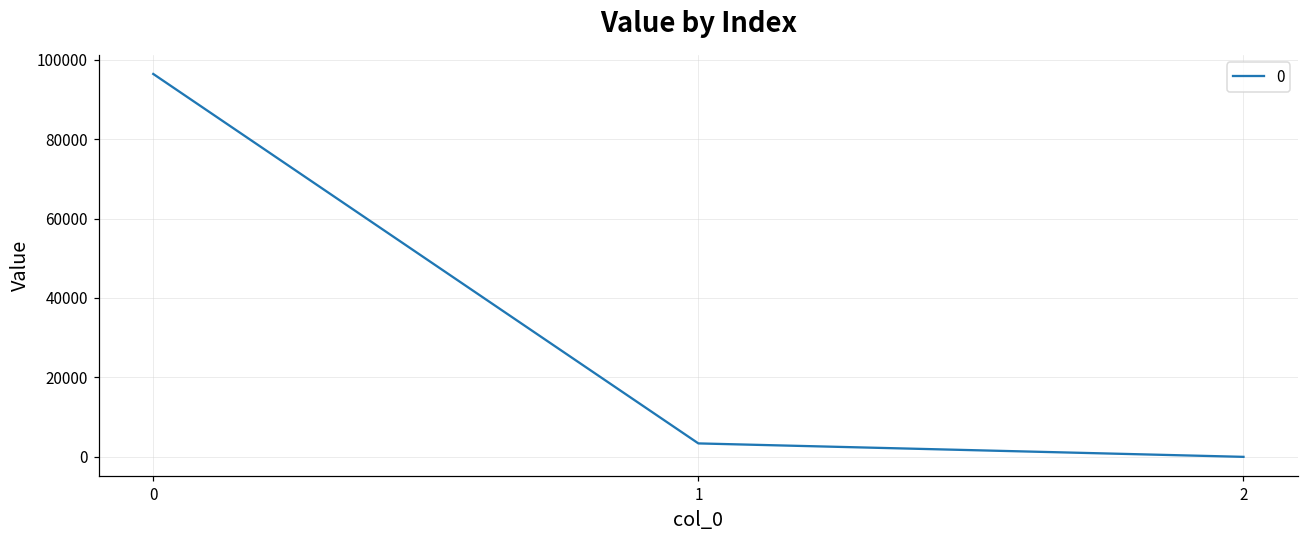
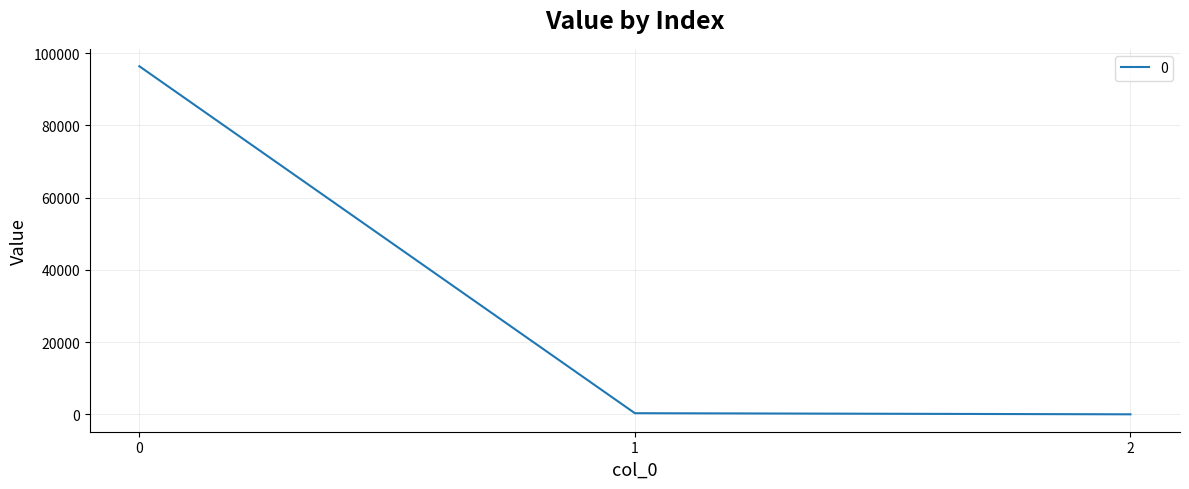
  {
    "0": 96000,
-   "1": 3000,
+   "1": 0,
    "2": 0
  }
